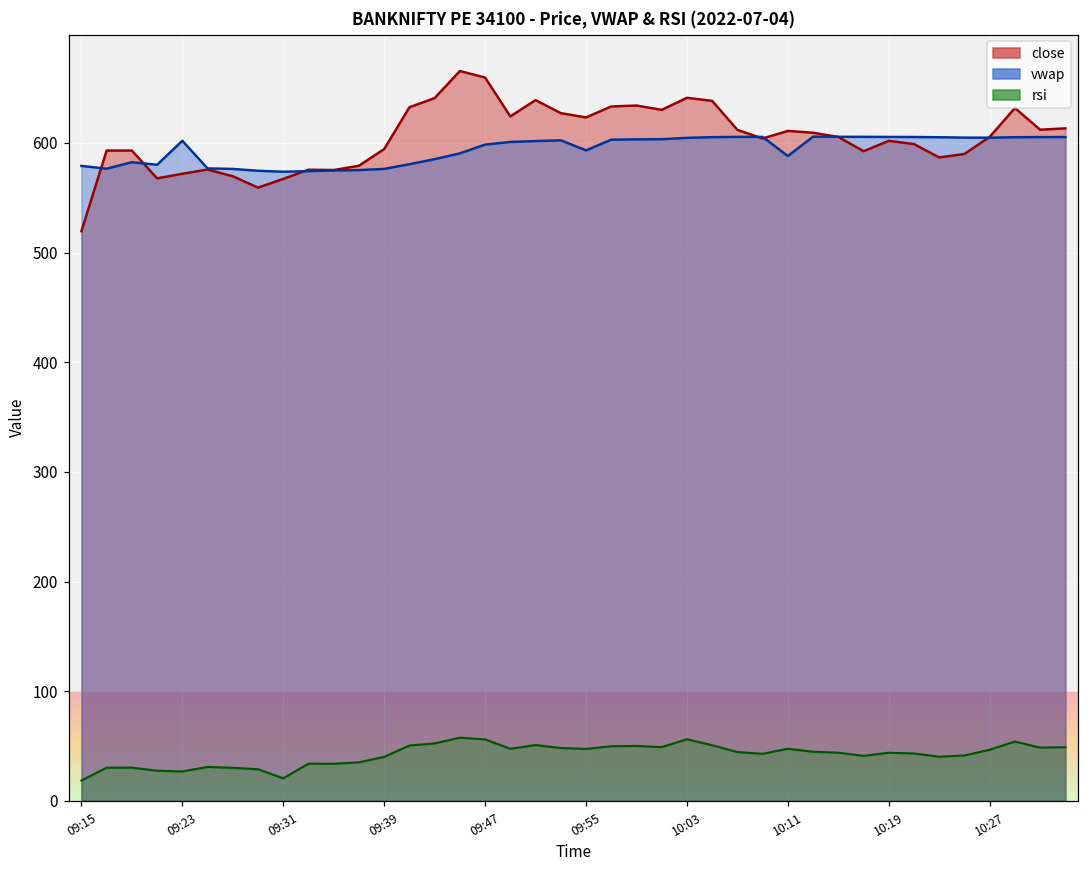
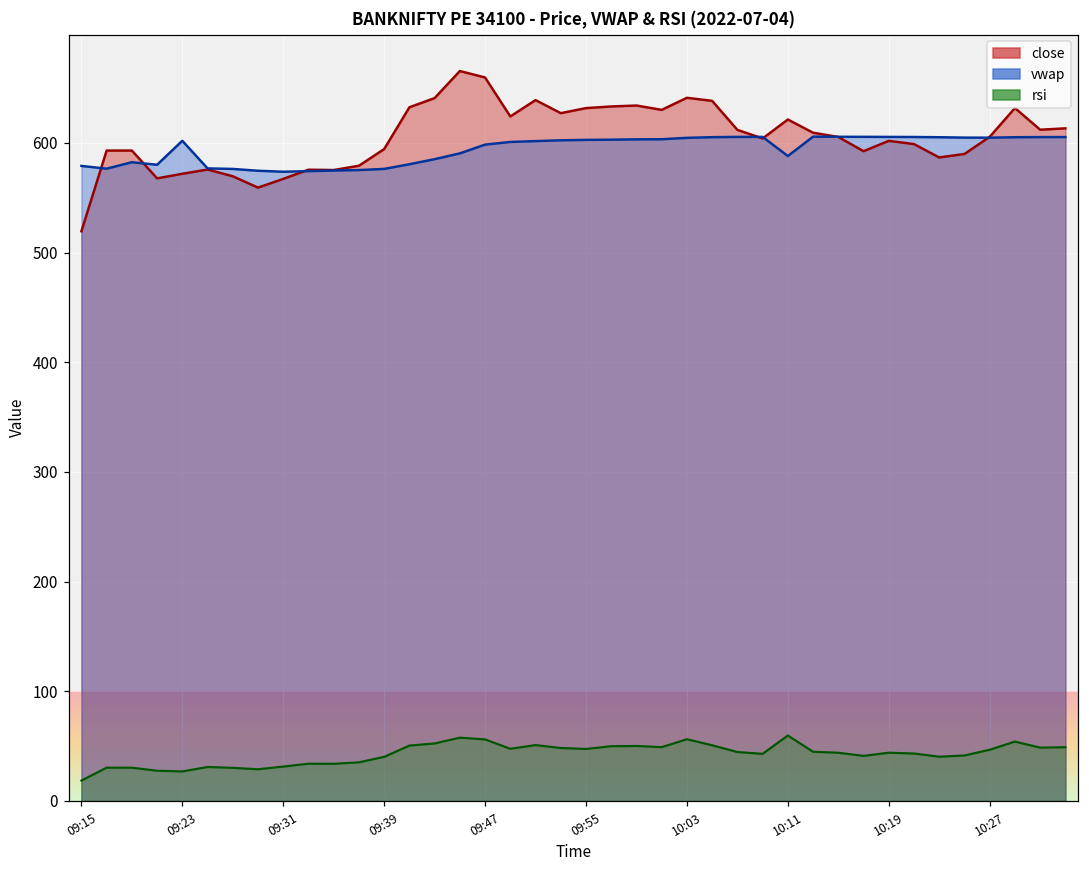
  {
    "close": {
      "09:15": 520,
      "09:23": 570,
      "09:31": 570,
      "09:39": 590,
      "09:47": 660,
-     "09:55": 620,
+     "09:55": 630,
      "10:03": 640,
-     "10:11": 610,
+     "10:11": 620,
      "10:19": 600
    },
    "vwap": {
      "09:15": 580,
      "09:23": 600,
      "09:31": 570,
      "09:39": 580,
      "09:47": 600,
-     "09:55": 590,
+     "09:55": 600,
      "10:03": 600,
      "10:11": 590,
      "10:19": 610
    },
    "rsi": {
      "09:15": 20,
      "09:23": 30,
-     "09:31": 20,
+     "09:31": 30,
      "09:39": 40,
      "09:47": 60,
      "09:55": 50,
      "10:03": 60,
-     "10:11": 50,
+     "10:11": 60,
      "10:19": 40,
      "10:27": 50
    }
  }
